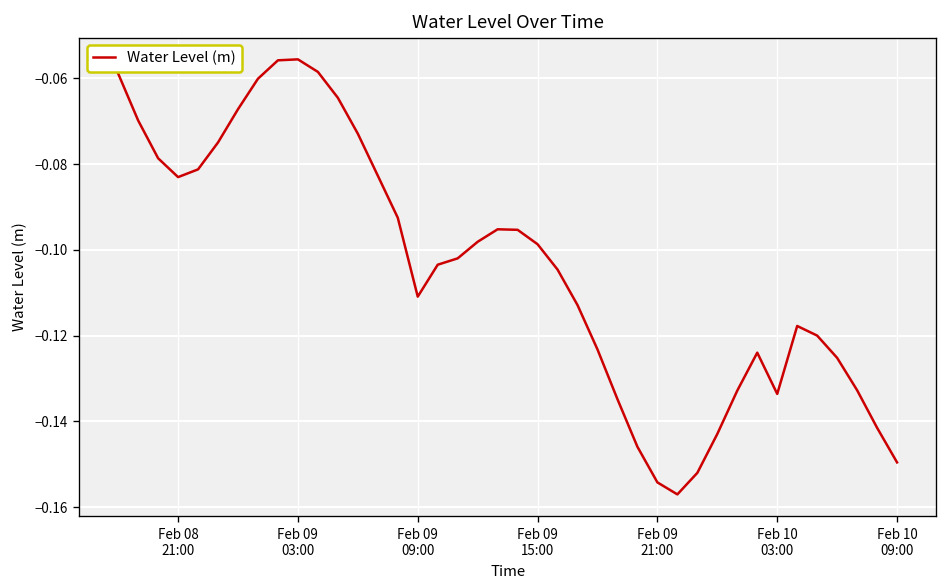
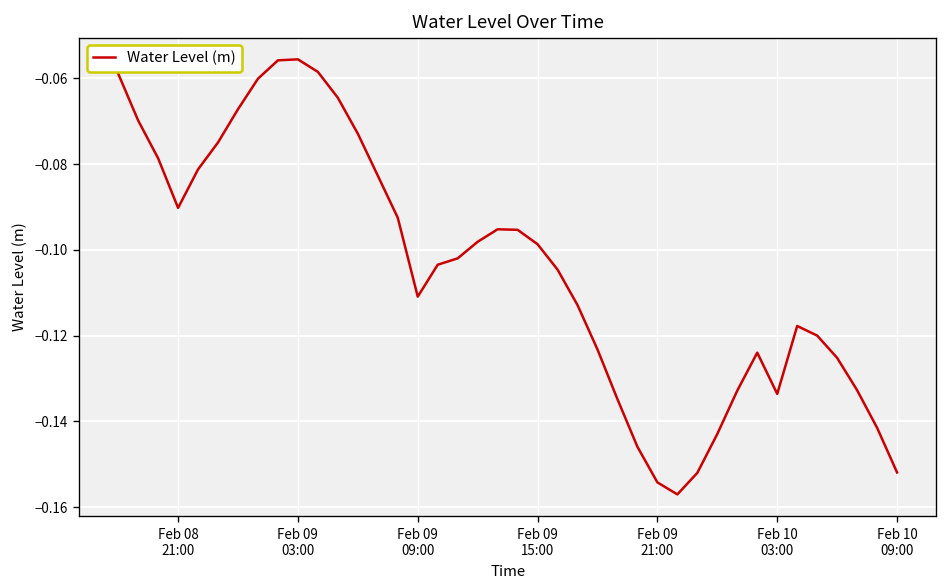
  {
-   "Feb 08 21:00": -0.083,
+   "Feb 08 21:00": -0.090,
    "Feb 09 03:00": -0.056,
    "Feb 09 09:00": -0.111,
    "Feb 09 15:00": -0.099,
    "Feb 09 21:00": -0.154,
    "Feb 10 03:00": -0.134,
-   "Feb 10 09:00": -0.150
+   "Feb 10 09:00": -0.152
  }
